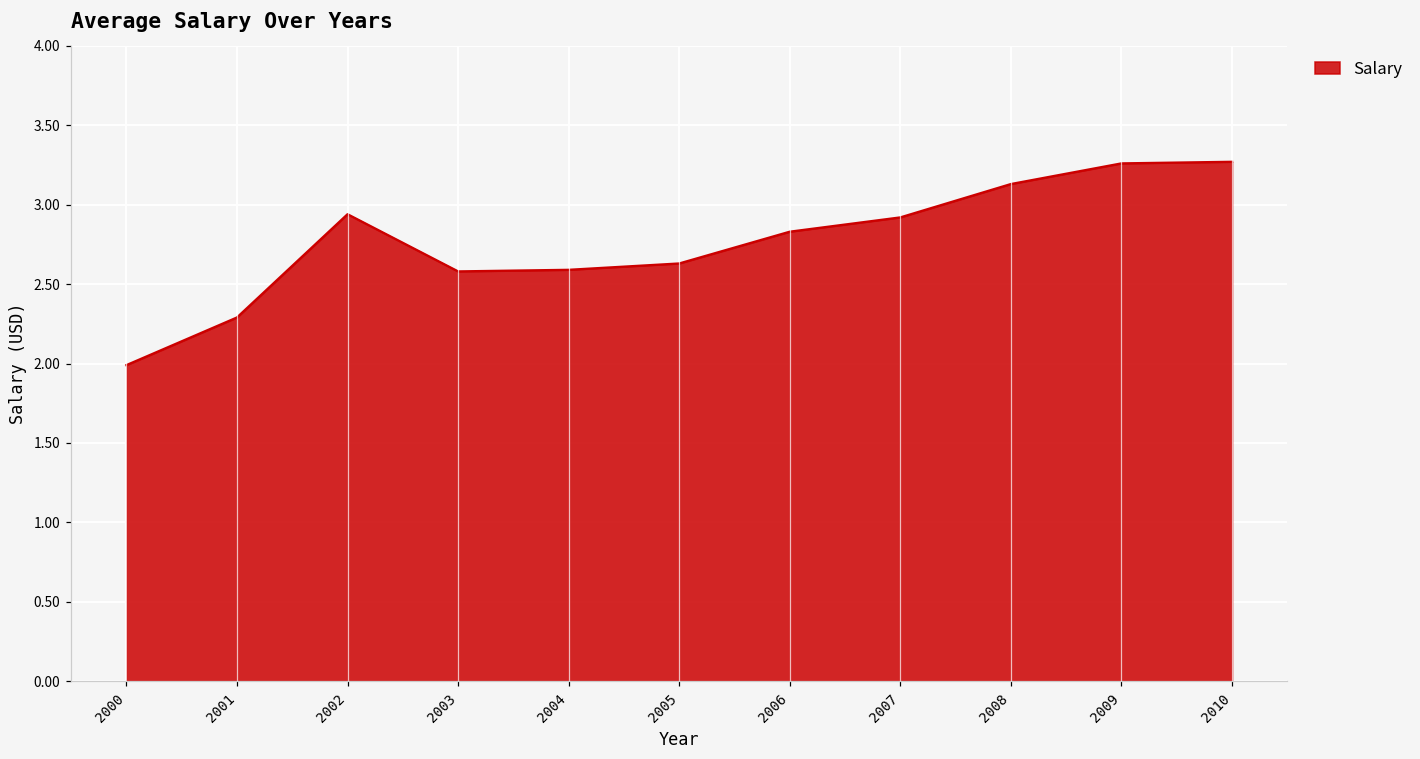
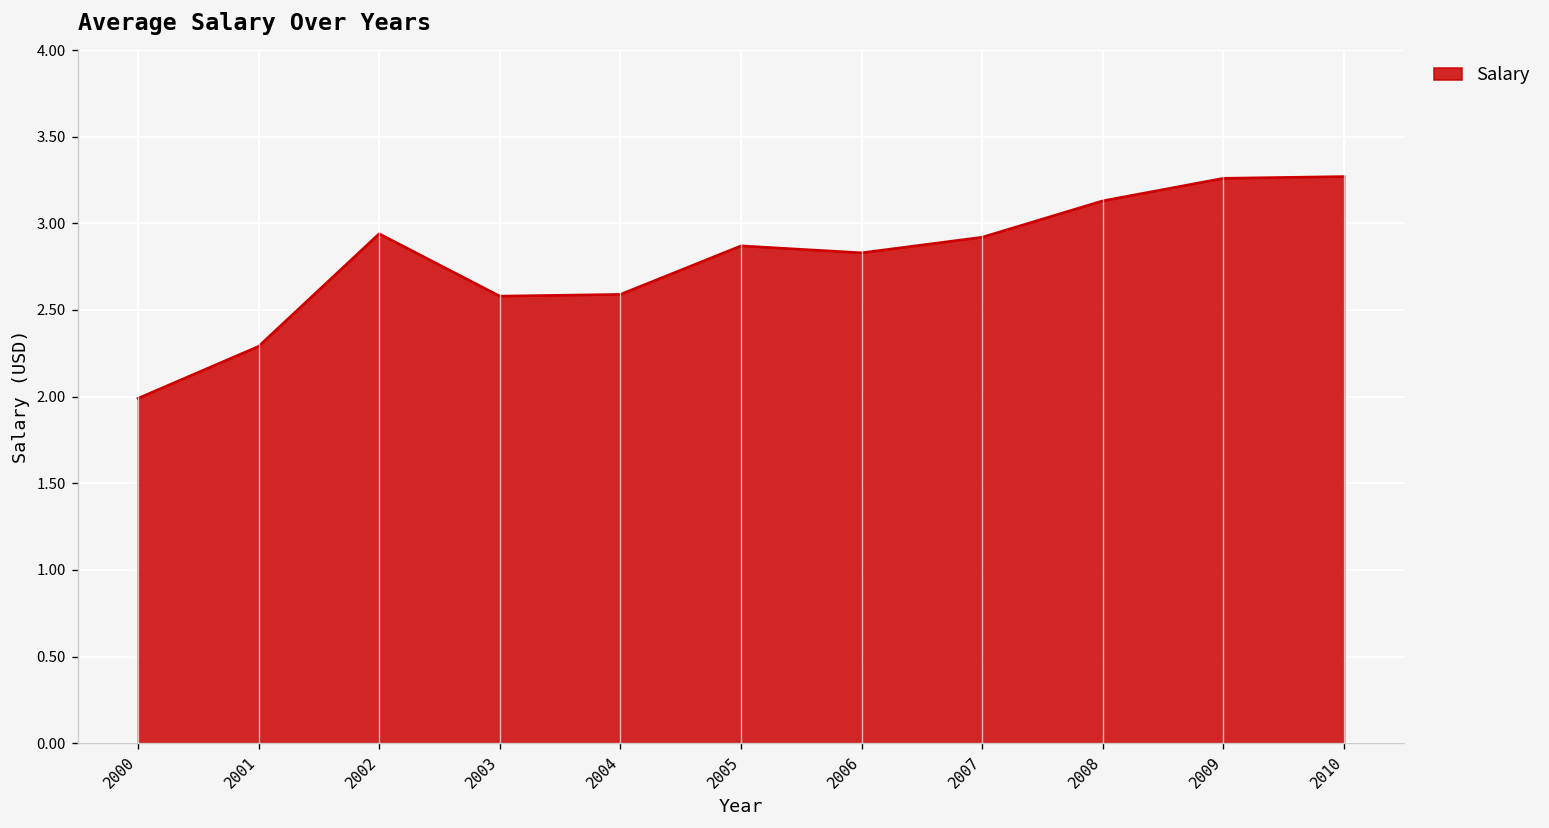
  {
    "2000": 1.99,
    "2001": 2.29,
    "2002": 2.94,
    "2003": 2.58,
    "2004": 2.59,
-   "2005": 2.63,
+   "2005": 2.87,
    "2006": 2.83,
    "2007": 2.92,
    "2008": 3.13,
    "2009": 3.26,
    "2010": 3.27
  }
